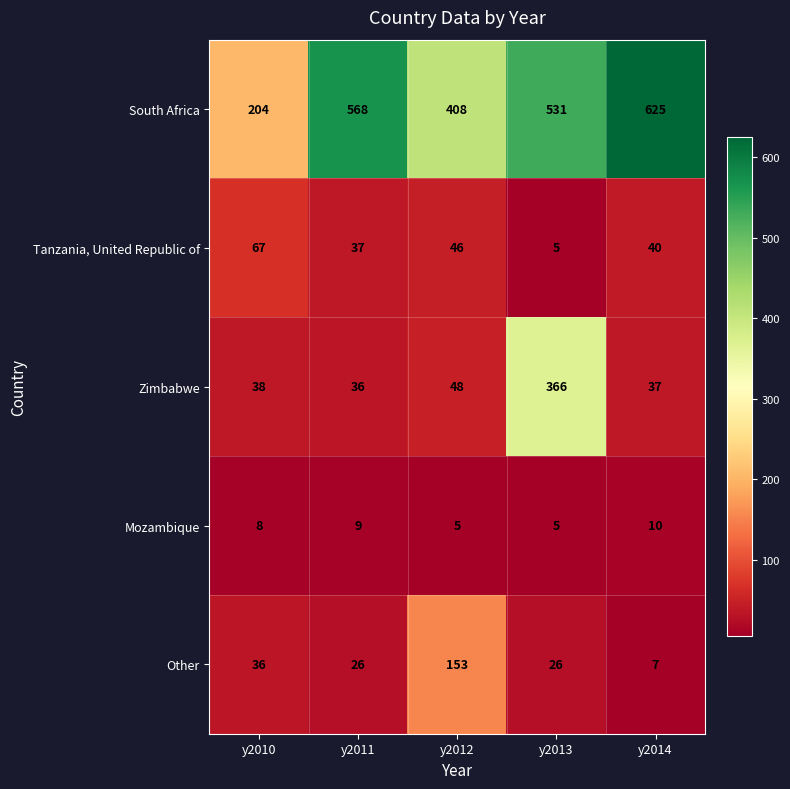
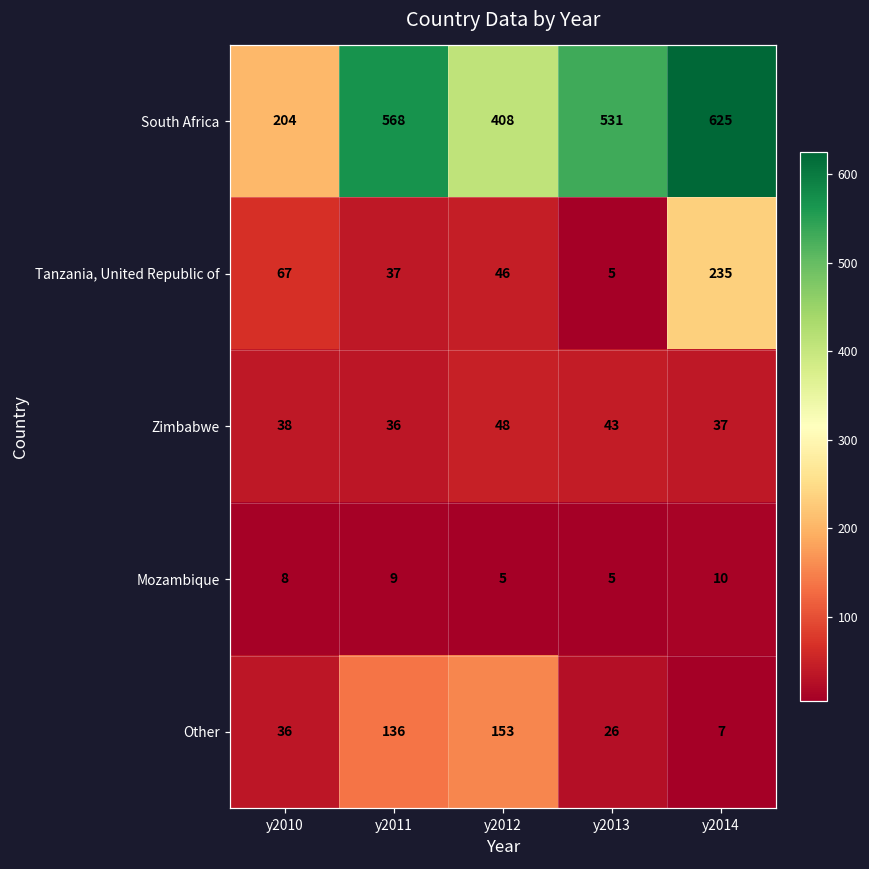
  {
    "South Africa": {
      "y2010": 204,
      "y2011": 568,
      "y2012": 408,
      "y2013": 531,
      "y2014": 625
    },
    "Tanzania, United Republic of": {
      "y2010": 67,
      "y2011": 37,
      "y2012": 46,
      "y2013": 5,
-     "y2014": 40
+     "y2014": 235
    },
    "Zimbabwe": {
      "y2010": 38,
      "y2011": 36,
      "y2012": 48,
-     "y2013": 366,
+     "y2013": 43,
      "y2014": 37
    },
    "Mozambique": {
      "y2010": 8,
      "y2011": 9,
      "y2012": 5,
      "y2013": 5,
      "y2014": 10
    },
    "Other": {
      "y2010": 36,
-     "y2011": 26,
+     "y2011": 136,
      "y2012": 153,
      "y2013": 26,
      "y2014": 7
    }
  }
